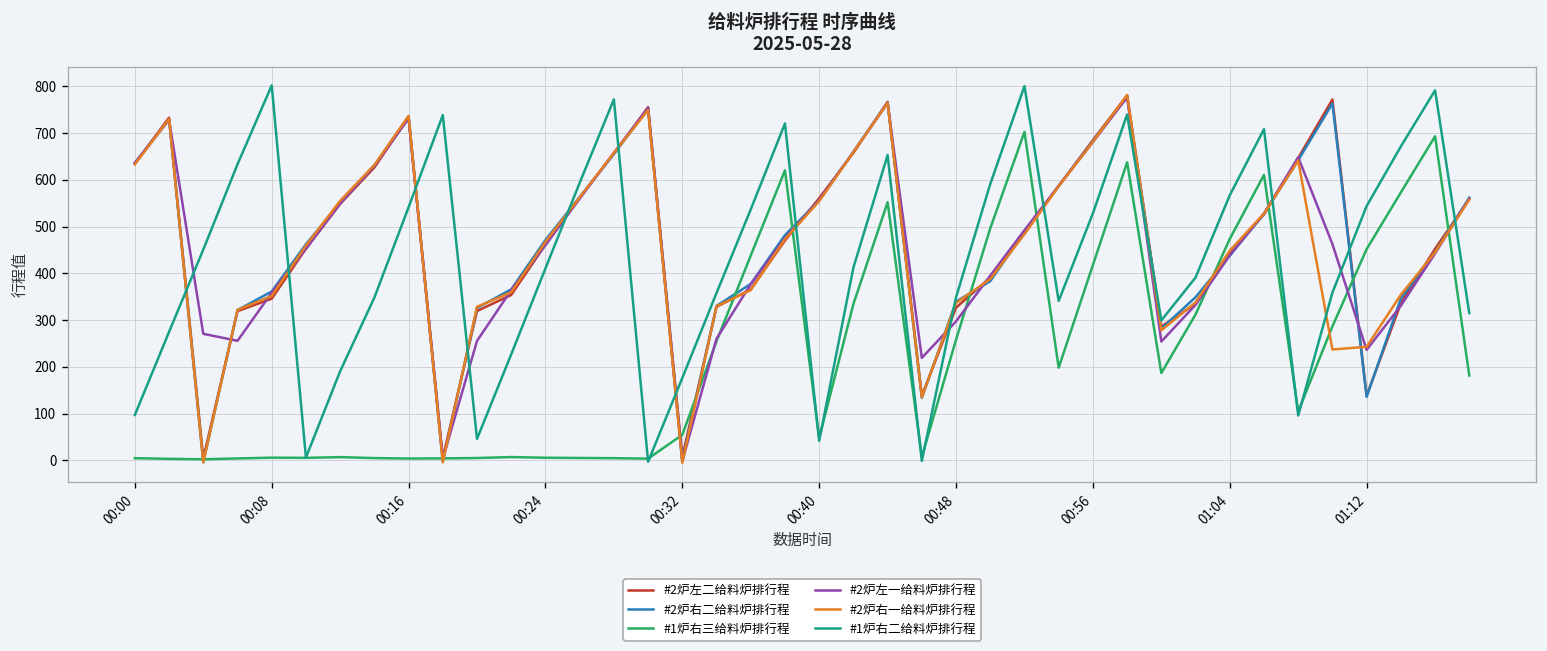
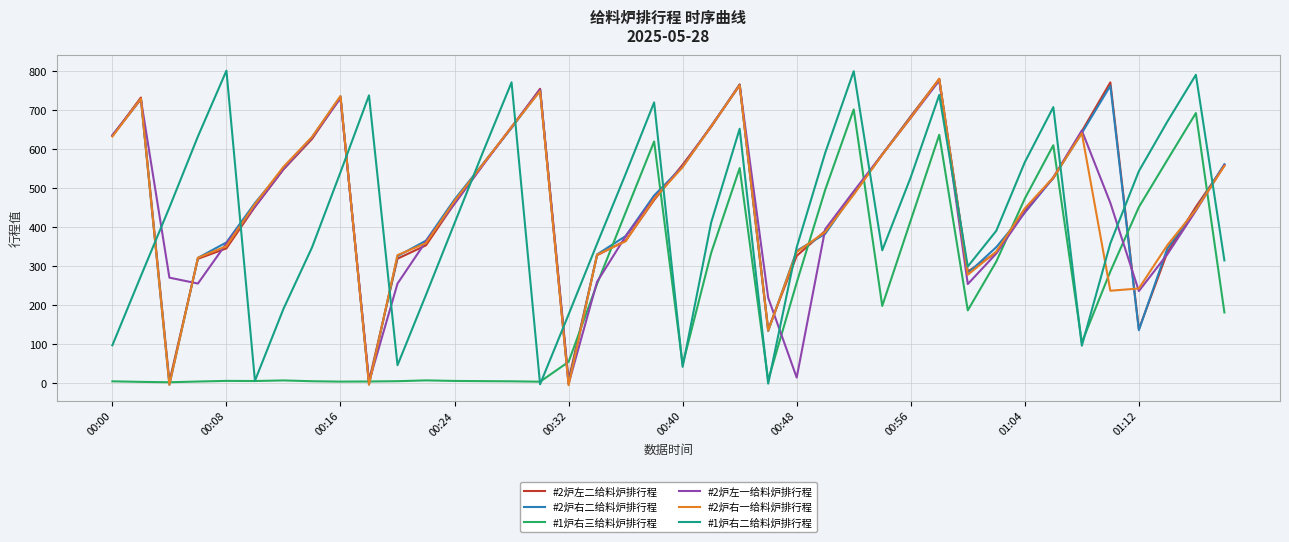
  {
    "#2炉左二给料炉排行程": {
      "00:32": 10,
      "00:48": 330
    },
    "#2炉左一给料炉排行程": {
-     "00:48": 300,
+     "00:48": 10,
      "01:12": 240
    },
    "#2炉右一给料炉排行程": {
      "01:12": 240
    }
  }
